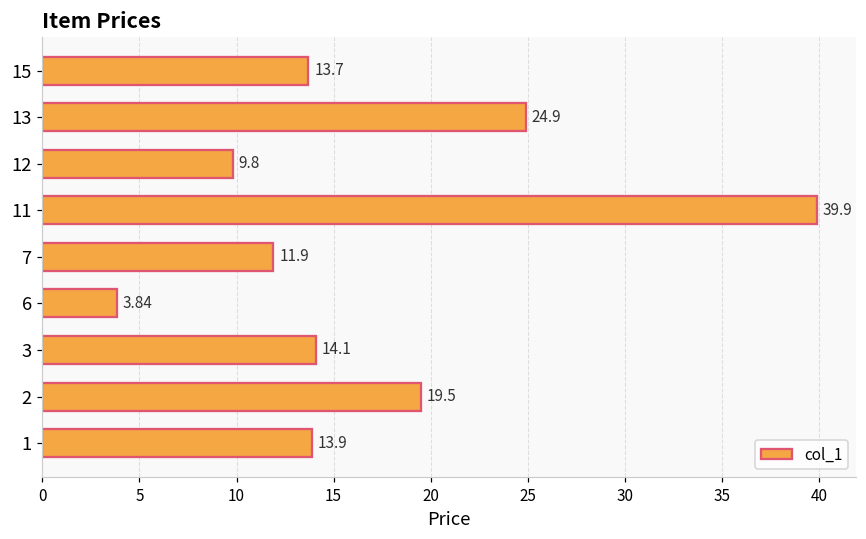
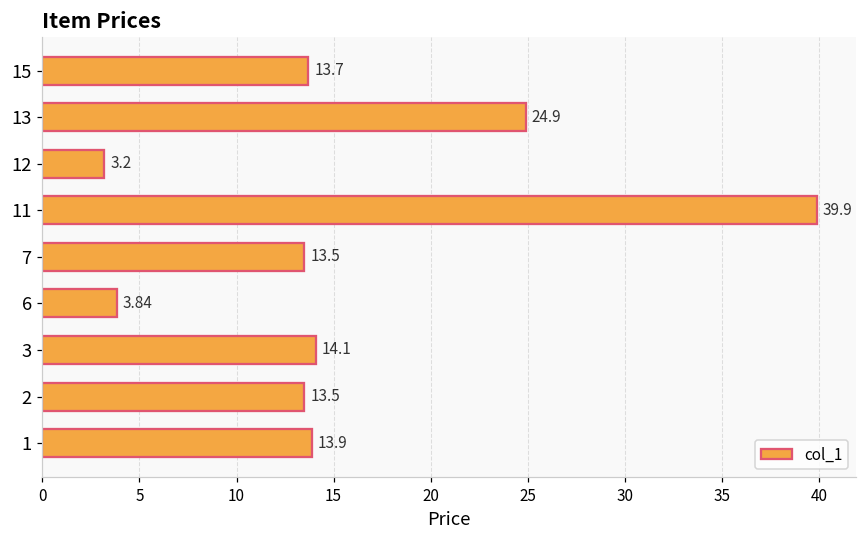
  {
    "15": 13.7,
    "13": 24.9,
-   "12": 9.8,
+   "12": 3.2,
    "11": 39.9,
-   "7": 11.9,
+   "7": 13.5,
    "6": 3.84,
    "3": 14.1,
-   "2": 19.5,
+   "2": 13.5,
    "1": 13.9
  }
